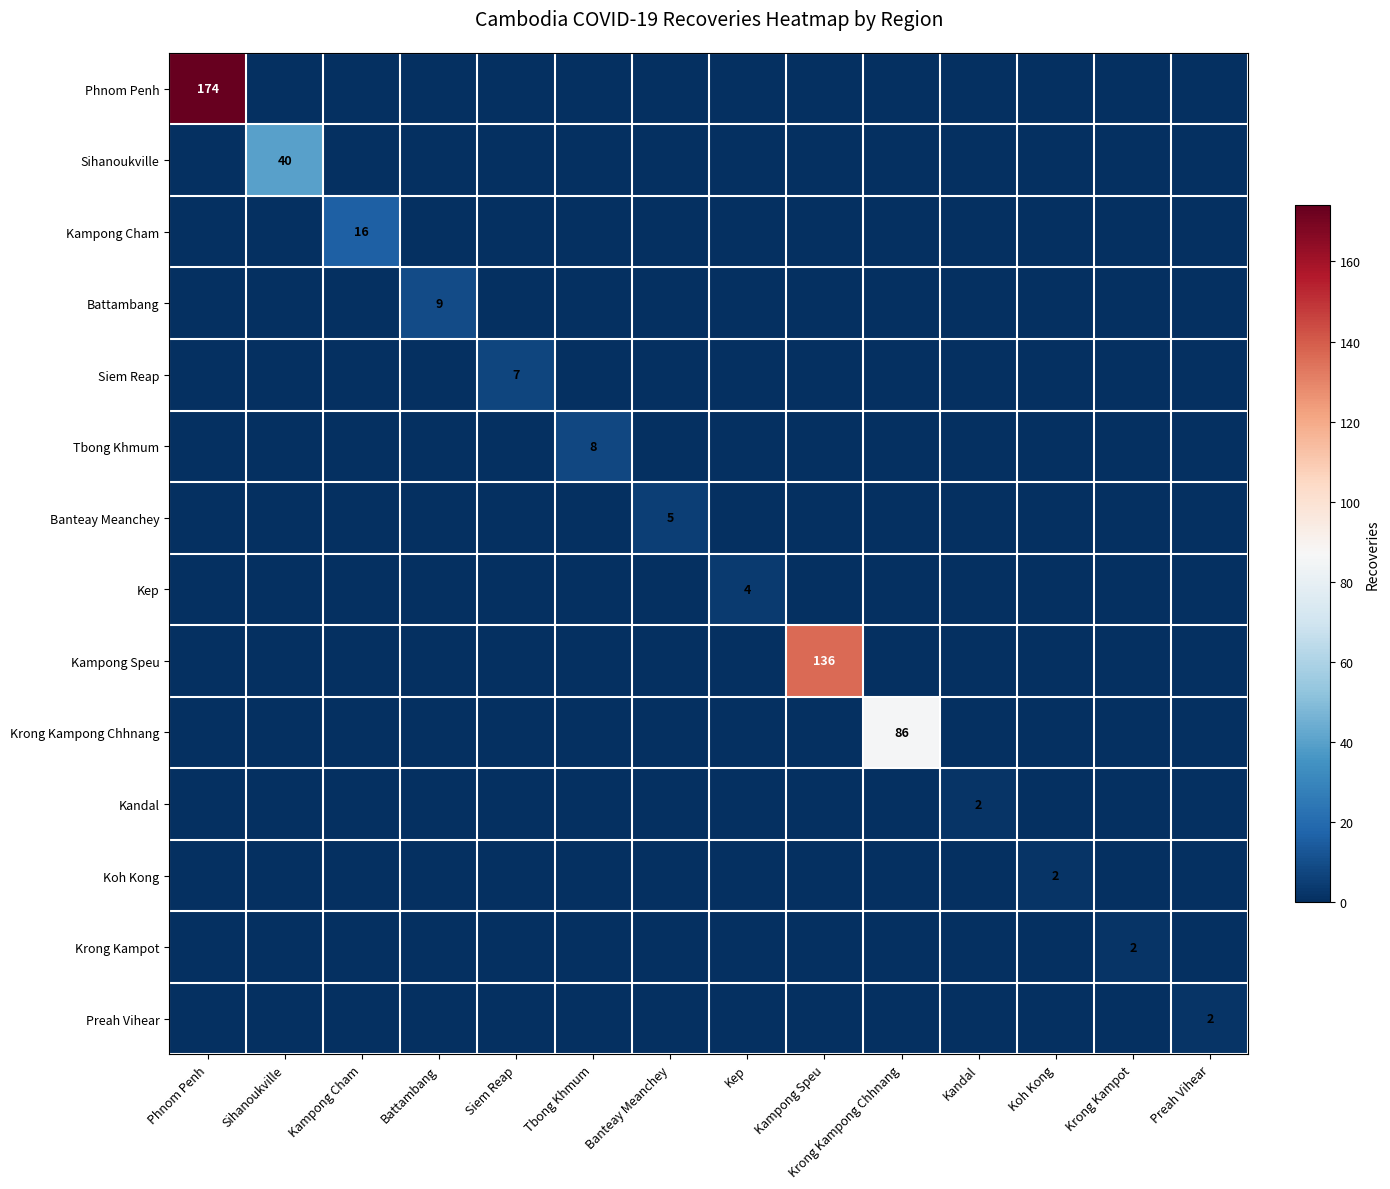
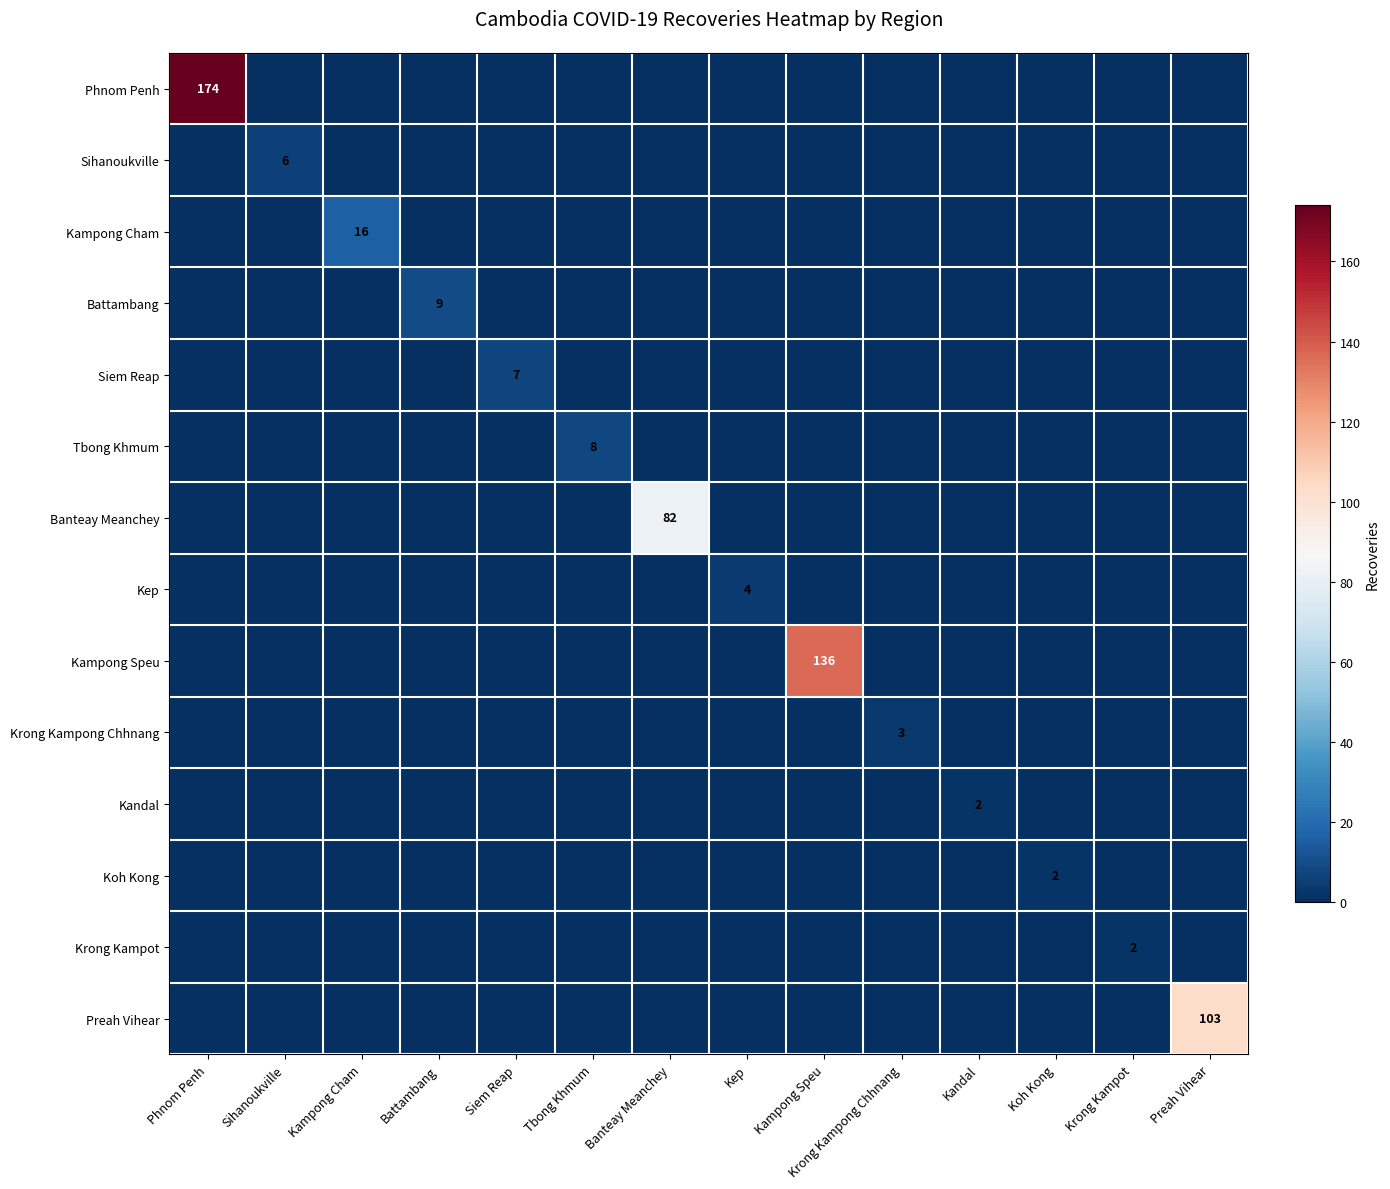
  {
    "Phnom Penh": {
      "Phnom Penh": 174
    },
    "Sihanoukville": {
-     "Sihanoukville": 40
+     "Sihanoukville": 6
    },
    "Kampong Cham": {
      "Kampong Cham": 16
    },
    "Battambang": {
      "Battambang": 9
    },
    "Siem Reap": {
      "Siem Reap": 7
    },
    "Tbong Khmum": {
      "Tbong Khmum": 8
    },
    "Banteay Meanchey": {
-     "Banteay Meanchey": 5
+     "Banteay Meanchey": 82
    },
    "Kep": {
      "Kep": 4
    },
    "Kampong Speu": {
      "Kampong Speu": 136
    },
    "Krong Kampong Chhnang": {
-     "Krong Kampong Chhnang": 86
+     "Krong Kampong Chhnang": 3
    },
    "Kandal": {
      "Kandal": 2
    },
    "Koh Kong": {
      "Koh Kong": 2
    },
    "Krong Kampot": {
      "Krong Kampot": 2
    },
    "Preah Vihear": {
-     "Preah Vihear": 2
+     "Preah Vihear": 103
    }
  }
